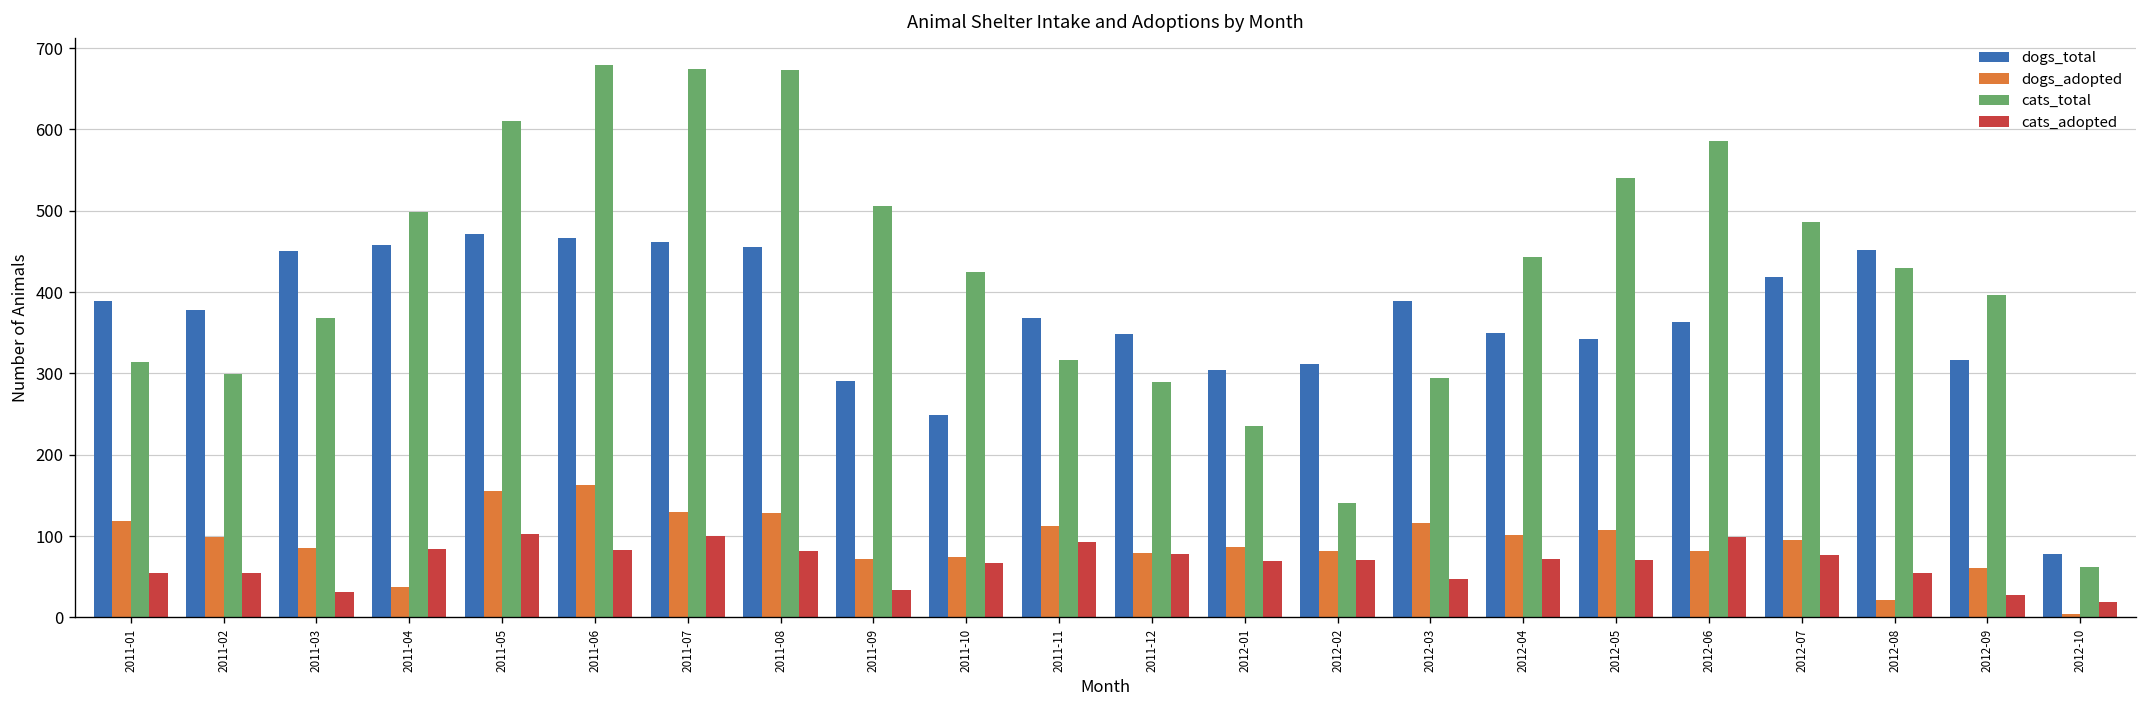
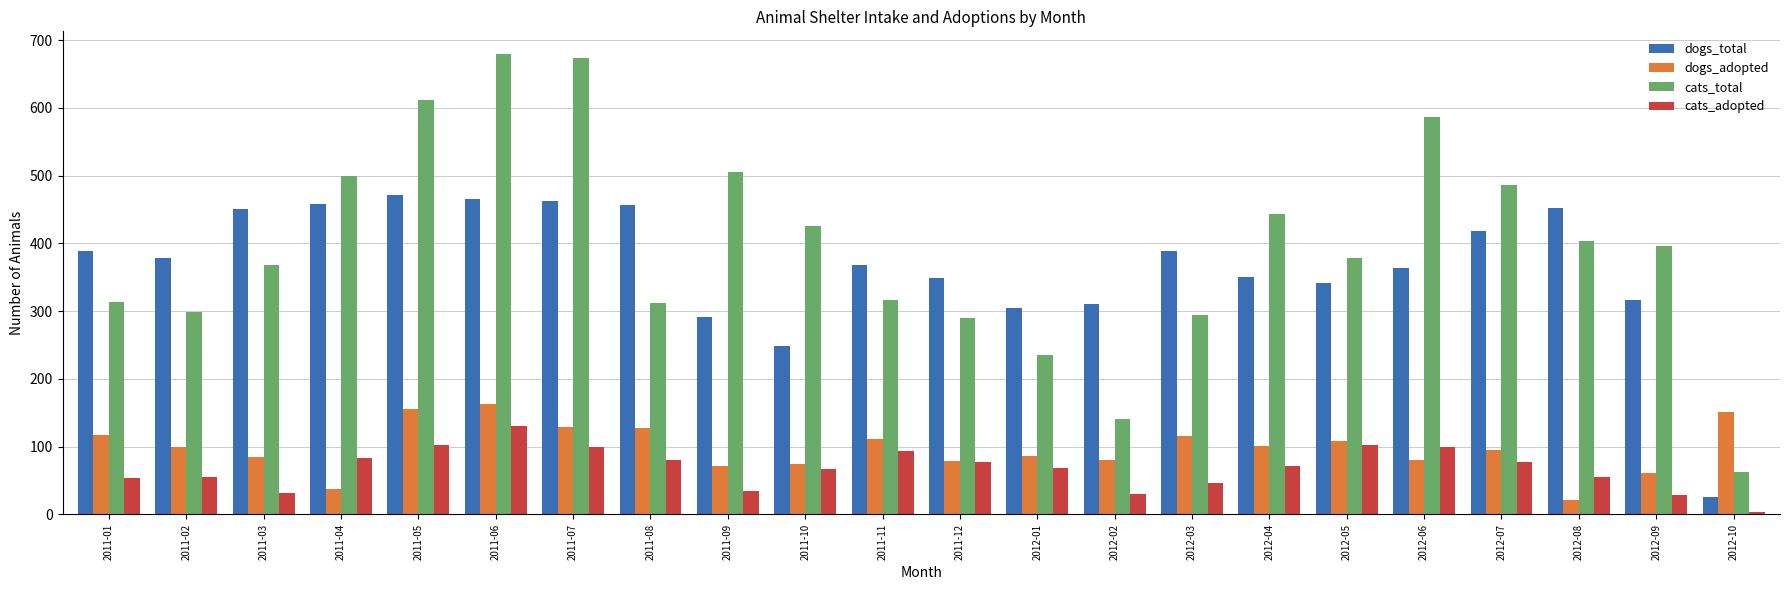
  {
    "dogs_total": {
      "2011-01": 390,
      "2011-02": 380,
      "2011-03": 450,
      "2011-04": 460,
      "2011-05": 470,
      "2011-06": 470,
      "2011-07": 460,
      "2011-08": 460,
      "2011-09": 290,
      "2011-10": 250,
      "2011-11": 370,
      "2011-12": 350,
      "2012-01": 300,
      "2012-02": 310,
      "2012-03": 390,
      "2012-04": 350,
      "2012-05": 340,
      "2012-06": 360,
      "2012-07": 420,
      "2012-08": 450,
      "2012-09": 320,
-     "2012-10": 80
+     "2012-10": 30
    },
    "dogs_adopted": {
      "2011-01": 120,
      "2011-02": 100,
      "2011-03": 90,
      "2011-04": 40,
      "2011-05": 160,
      "2011-06": 160,
      "2011-07": 130,
      "2011-08": 130,
      "2011-09": 70,
      "2011-10": 70,
      "2011-11": 110,
      "2011-12": 80,
      "2012-01": 90,
      "2012-02": 80,
      "2012-03": 120,
      "2012-04": 100,
      "2012-05": 110,
      "2012-06": 80,
      "2012-07": 100,
      "2012-08": 20,
      "2012-09": 60,
-     "2012-10": 0
+     "2012-10": 150
    },
    "cats_total": {
      "2011-01": 310,
      "2011-02": 300,
      "2011-03": 370,
      "2011-04": 500,
      "2011-05": 610,
      "2011-06": 680,
      "2011-07": 670,
-     "2011-08": 670,
+     "2011-08": 310,
      "2011-09": 510,
      "2011-10": 430,
      "2011-11": 320,
      "2011-12": 290,
      "2012-01": 240,
      "2012-02": 140,
      "2012-03": 290,
      "2012-04": 440,
-     "2012-05": 540,
+     "2012-05": 380,
      "2012-06": 590,
      "2012-07": 490,
-     "2012-08": 430,
+     "2012-08": 400,
      "2012-09": 400,
      "2012-10": 60
    },
    "cats_adopted": {
      "2011-01": 50,
      "2011-02": 60,
      "2011-03": 30,
      "2011-04": 80,
      "2011-05": 100,
-     "2011-06": 80,
+     "2011-06": 130,
      "2011-07": 100,
      "2011-08": 80,
      "2011-09": 30,
      "2011-10": 70,
      "2011-11": 90,
      "2011-12": 80,
      "2012-01": 70,
-     "2012-02": 70,
+     "2012-02": 30,
      "2012-03": 50,
      "2012-04": 70,
-     "2012-05": 70,
+     "2012-05": 100,
      "2012-06": 100,
      "2012-07": 80,
      "2012-08": 60,
      "2012-09": 30,
-     "2012-10": 20
+     "2012-10": 0
    }
  }
